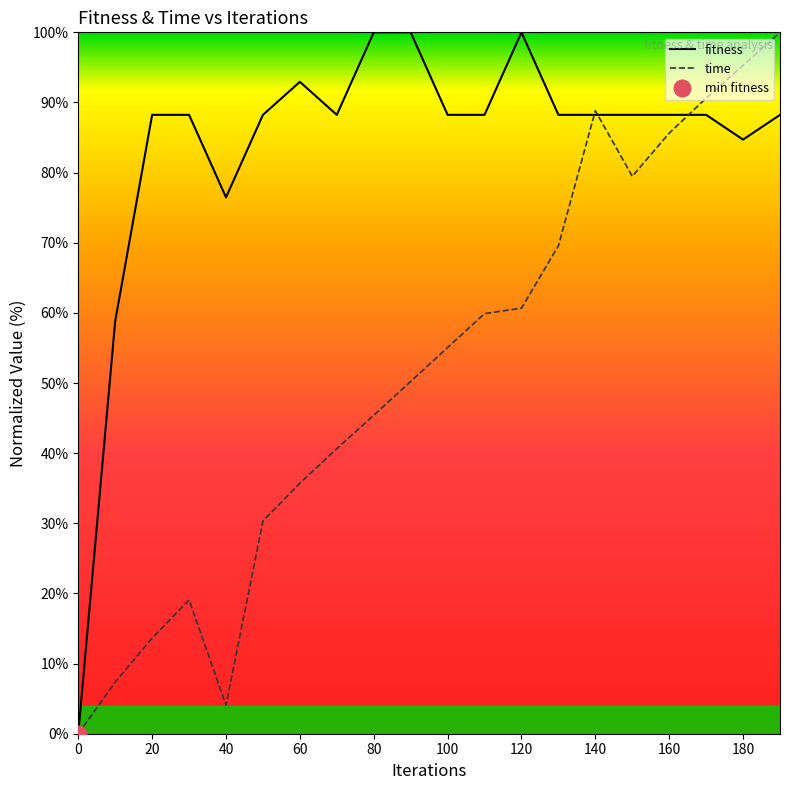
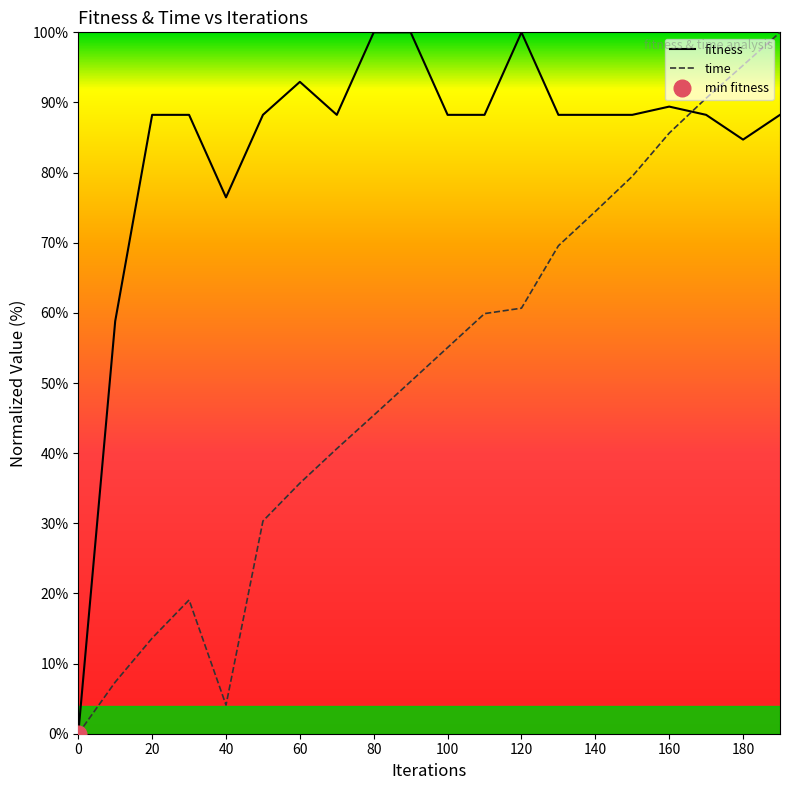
  {
    "fitness": {
      "20": "88%",
      "40": "76%",
      "60": "93%",
      "80": "100%",
      "100": "88%",
      "120": "100%",
      "140": "88%",
-     "160": "88%",
+     "160": "89%",
      "180": "85%"
    },
    "time": {
      "20": "14%",
      "40": "4%",
      "60": "36%",
      "80": "45%",
      "100": "55%",
      "120": "61%",
-     "140": "89%",
+     "140": "74%",
      "160": "86%"
    }
  }
